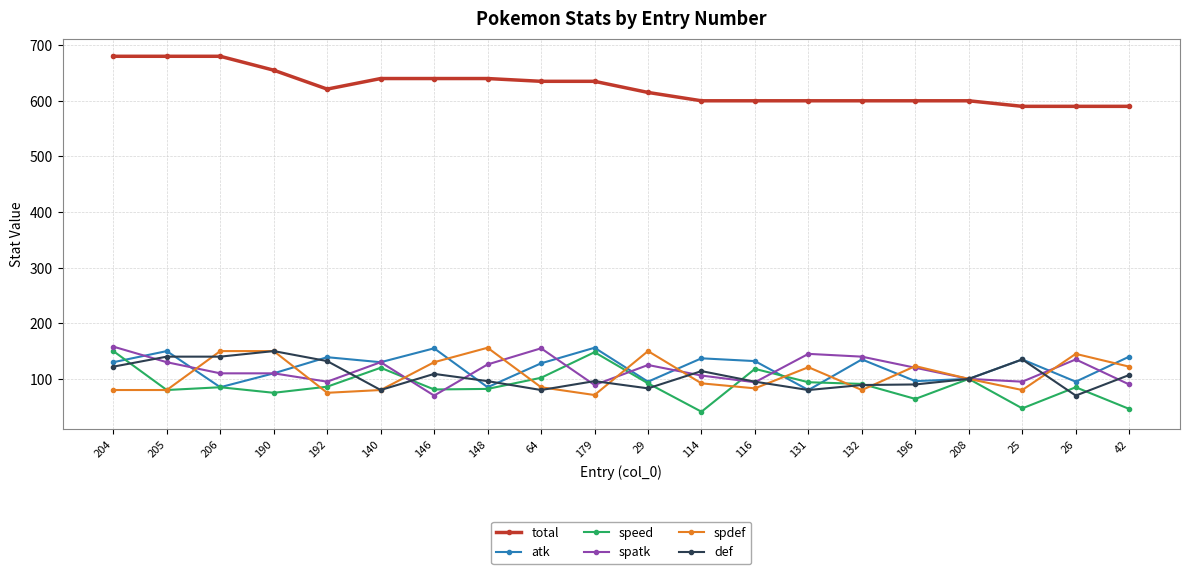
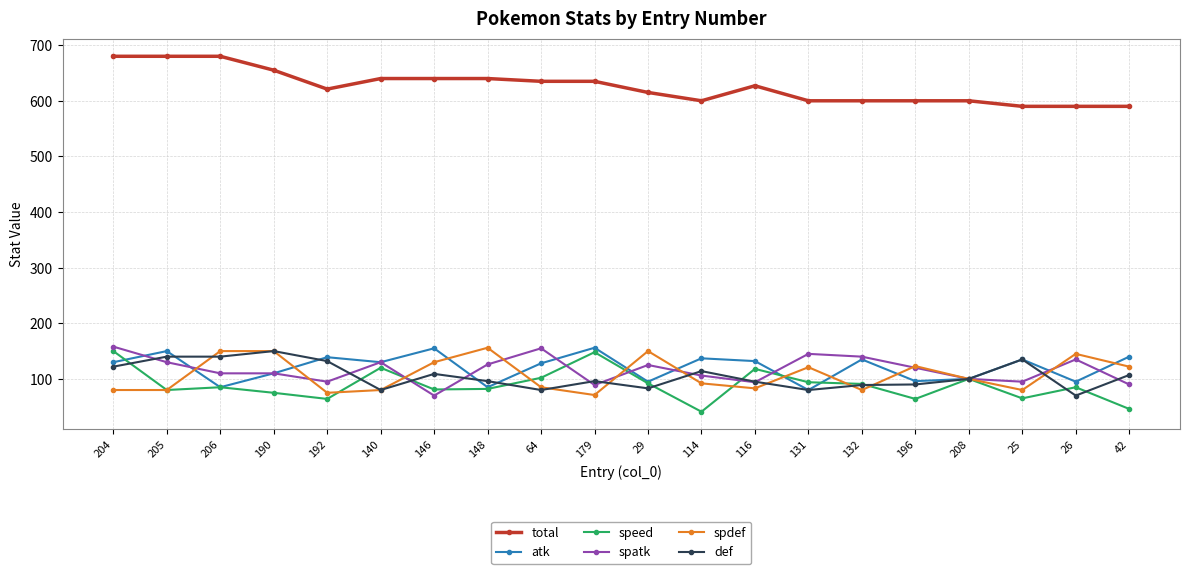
  {
    "total": {
      "204": 680,
      "205": 680,
      "206": 680,
      "190": 660,
      "192": 620,
      "140": 640,
      "146": 640,
      "148": 640,
      "64": 640,
      "179": 640,
      "29": 620,
      "114": 600,
-     "116": 600,
+     "116": 630,
      "131": 600,
      "132": 600,
      "196": 600,
      "208": 600,
      "25": 590,
      "26": 590,
      "42": 590
    },
    "atk": {
      "204": 130,
      "205": 150,
      "192": 140,
      "146": 160,
      "64": 130,
      "179": 160,
      "114": 140,
      "116": 130,
      "132": 140,
      "196": 100,
      "26": 100,
      "42": 140
    },
    "speed": {
      "204": 150,
      "190": 80,
-     "192": 90,
+     "192": 60,
      "140": 120,
      "146": 80,
      "64": 100,
      "179": 150,
      "114": 40,
      "116": 120,
      "131": 90,
      "196": 60,
-     "25": 50,
+     "25": 70,
      "26": 90,
      "42": 50
    },
    "spatk": {
      "204": 160,
      "205": 130,
      "206": 110,
      "192": 100,
      "146": 70,
      "148": 130,
      "64": 160,
      "179": 90,
      "29": 130,
      "114": 110,
      "131": 150,
      "132": 140,
      "25": 100,
      "26": 140,
      "42": 90
    },
    "spdef": {
      "204": 80,
      "206": 150,
      "192": 80,
      "146": 130,
      "148": 160,
      "64": 90,
      "179": 70,
      "29": 150,
      "114": 90,
      "116": 80,
      "131": 120,
      "132": 80,
      "25": 80,
      "26": 150,
      "42": 120
    },
    "def": {
      "204": 120,
      "205": 140,
      "206": 140,
      "192": 130,
      "146": 110,
      "148": 100,
      "64": 80,
      "179": 100,
      "29": 80,
      "114": 110,
      "196": 90,
      "26": 70,
      "42": 110
    }
  }
